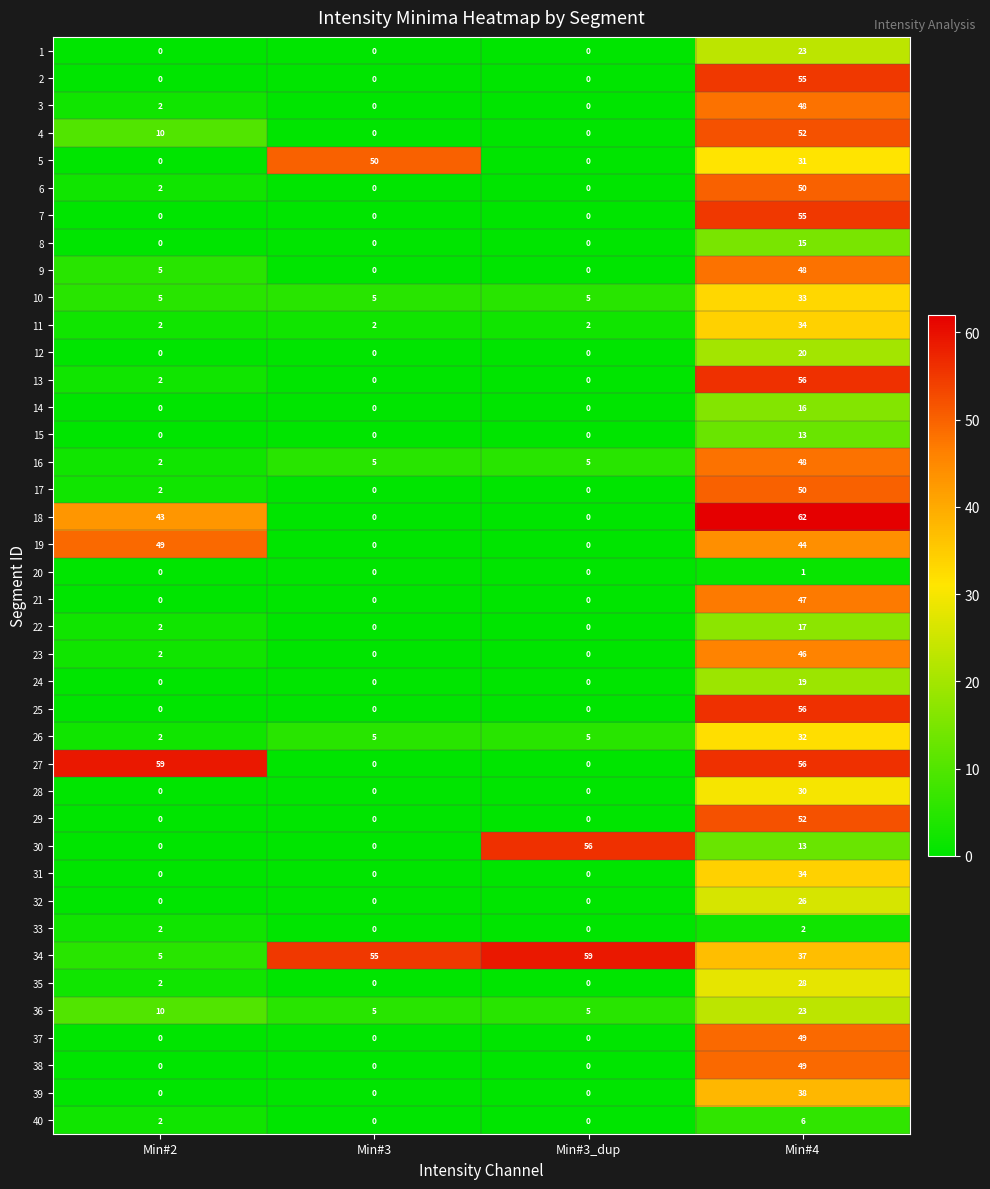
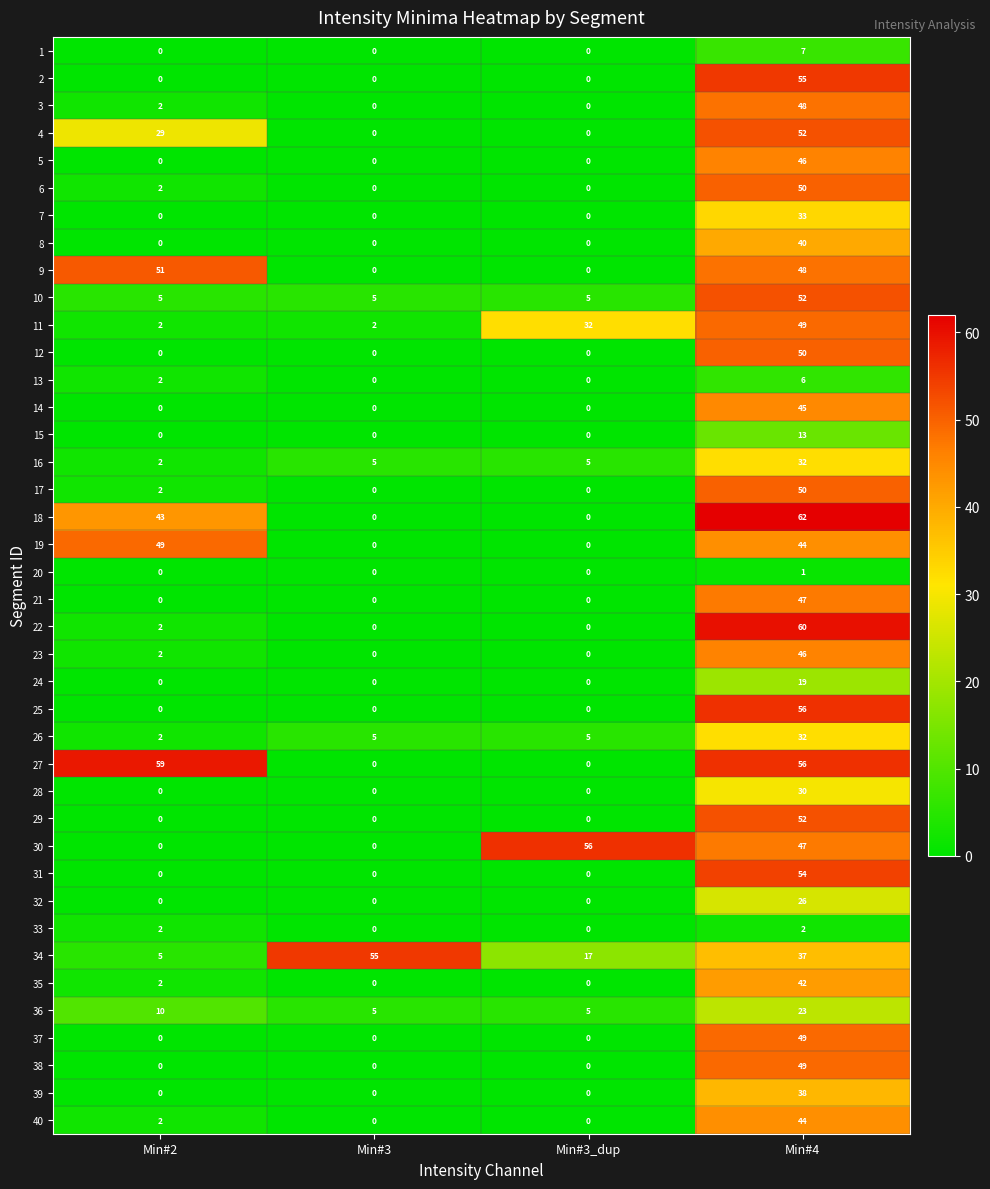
  {
    "1": {
      "Min#2": 0,
      "Min#3": 0,
      "Min#3_dup": 0,
-     "Min#4": 23
+     "Min#4": 7
    },
    "2": {
      "Min#2": 0,
      "Min#3": 0,
      "Min#3_dup": 0,
      "Min#4": 55
    },
    "3": {
      "Min#2": 2,
      "Min#3": 0,
      "Min#3_dup": 0,
      "Min#4": 48
    },
    "4": {
-     "Min#2": 10,
+     "Min#2": 29,
      "Min#3": 0,
      "Min#3_dup": 0,
      "Min#4": 52
    },
    "5": {
      "Min#2": 0,
-     "Min#3": 50,
+     "Min#3": 0,
      "Min#3_dup": 0,
-     "Min#4": 31
+     "Min#4": 46
    },
    "6": {
      "Min#2": 2,
      "Min#3": 0,
      "Min#3_dup": 0,
      "Min#4": 50
    },
    "7": {
      "Min#2": 0,
      "Min#3": 0,
      "Min#3_dup": 0,
-     "Min#4": 55
+     "Min#4": 33
    },
    "8": {
      "Min#2": 0,
      "Min#3": 0,
      "Min#3_dup": 0,
-     "Min#4": 15
+     "Min#4": 40
    },
    "9": {
-     "Min#2": 5,
+     "Min#2": 51,
      "Min#3": 0,
      "Min#3_dup": 0,
      "Min#4": 48
    },
    "10": {
      "Min#2": 5,
      "Min#3": 5,
      "Min#3_dup": 5,
-     "Min#4": 33
+     "Min#4": 52
    },
    "11": {
      "Min#2": 2,
      "Min#3": 2,
-     "Min#3_dup": 2,
-     "Min#4": 34
+     "Min#3_dup": 32,
+     "Min#4": 49
    },
    "12": {
      "Min#2": 0,
      "Min#3": 0,
      "Min#3_dup": 0,
-     "Min#4": 20
+     "Min#4": 50
    },
    "13": {
      "Min#2": 2,
      "Min#3": 0,
      "Min#3_dup": 0,
-     "Min#4": 56
+     "Min#4": 6
    },
    "14": {
      "Min#2": 0,
      "Min#3": 0,
      "Min#3_dup": 0,
-     "Min#4": 16
+     "Min#4": 45
    },
    "15": {
      "Min#2": 0,
      "Min#3": 0,
      "Min#3_dup": 0,
      "Min#4": 13
    },
    "16": {
      "Min#2": 2,
      "Min#3": 5,
      "Min#3_dup": 5,
-     "Min#4": 48
+     "Min#4": 32
    },
    "17": {
      "Min#2": 2,
      "Min#3": 0,
      "Min#3_dup": 0,
      "Min#4": 50
    },
    "18": {
      "Min#2": 43,
      "Min#3": 0,
      "Min#3_dup": 0,
      "Min#4": 62
    },
    "19": {
      "Min#2": 49,
      "Min#3": 0,
      "Min#3_dup": 0,
      "Min#4": 44
    },
    "20": {
      "Min#2": 0,
      "Min#3": 0,
      "Min#3_dup": 0,
      "Min#4": 1
    },
    "21": {
      "Min#2": 0,
      "Min#3": 0,
      "Min#3_dup": 0,
      "Min#4": 47
    },
    "22": {
      "Min#2": 2,
      "Min#3": 0,
      "Min#3_dup": 0,
-     "Min#4": 17
+     "Min#4": 60
    },
    "23": {
      "Min#2": 2,
      "Min#3": 0,
      "Min#3_dup": 0,
      "Min#4": 46
    },
    "24": {
      "Min#2": 0,
      "Min#3": 0,
      "Min#3_dup": 0,
      "Min#4": 19
    },
    "25": {
      "Min#2": 0,
      "Min#3": 0,
      "Min#3_dup": 0,
      "Min#4": 56
    },
    "26": {
      "Min#2": 2,
      "Min#3": 5,
      "Min#3_dup": 5,
      "Min#4": 32
    },
    "27": {
      "Min#2": 59,
      "Min#3": 0,
      "Min#3_dup": 0,
      "Min#4": 56
    },
    "28": {
      "Min#2": 0,
      "Min#3": 0,
      "Min#3_dup": 0,
      "Min#4": 30
    },
    "29": {
      "Min#2": 0,
      "Min#3": 0,
      "Min#3_dup": 0,
      "Min#4": 52
    },
    "30": {
      "Min#2": 0,
      "Min#3": 0,
      "Min#3_dup": 56,
-     "Min#4": 13
+     "Min#4": 47
    },
    "31": {
      "Min#2": 0,
      "Min#3": 0,
      "Min#3_dup": 0,
-     "Min#4": 34
+     "Min#4": 54
    },
    "32": {
      "Min#2": 0,
      "Min#3": 0,
      "Min#3_dup": 0,
      "Min#4": 26
    },
    "33": {
      "Min#2": 2,
      "Min#3": 0,
      "Min#3_dup": 0,
      "Min#4": 2
    },
    "34": {
      "Min#2": 5,
      "Min#3": 55,
-     "Min#3_dup": 59,
+     "Min#3_dup": 17,
      "Min#4": 37
    },
    "35": {
      "Min#2": 2,
      "Min#3": 0,
      "Min#3_dup": 0,
-     "Min#4": 28
+     "Min#4": 42
    },
    "36": {
      "Min#2": 10,
      "Min#3": 5,
      "Min#3_dup": 5,
      "Min#4": 23
    },
    "37": {
      "Min#2": 0,
      "Min#3": 0,
      "Min#3_dup": 0,
      "Min#4": 49
    },
    "38": {
      "Min#2": 0,
      "Min#3": 0,
      "Min#3_dup": 0,
      "Min#4": 49
    },
    "39": {
      "Min#2": 0,
      "Min#3": 0,
      "Min#3_dup": 0,
      "Min#4": 38
    },
    "40": {
      "Min#2": 2,
      "Min#3": 0,
      "Min#3_dup": 0,
-     "Min#4": 6
+     "Min#4": 44
    }
  }
